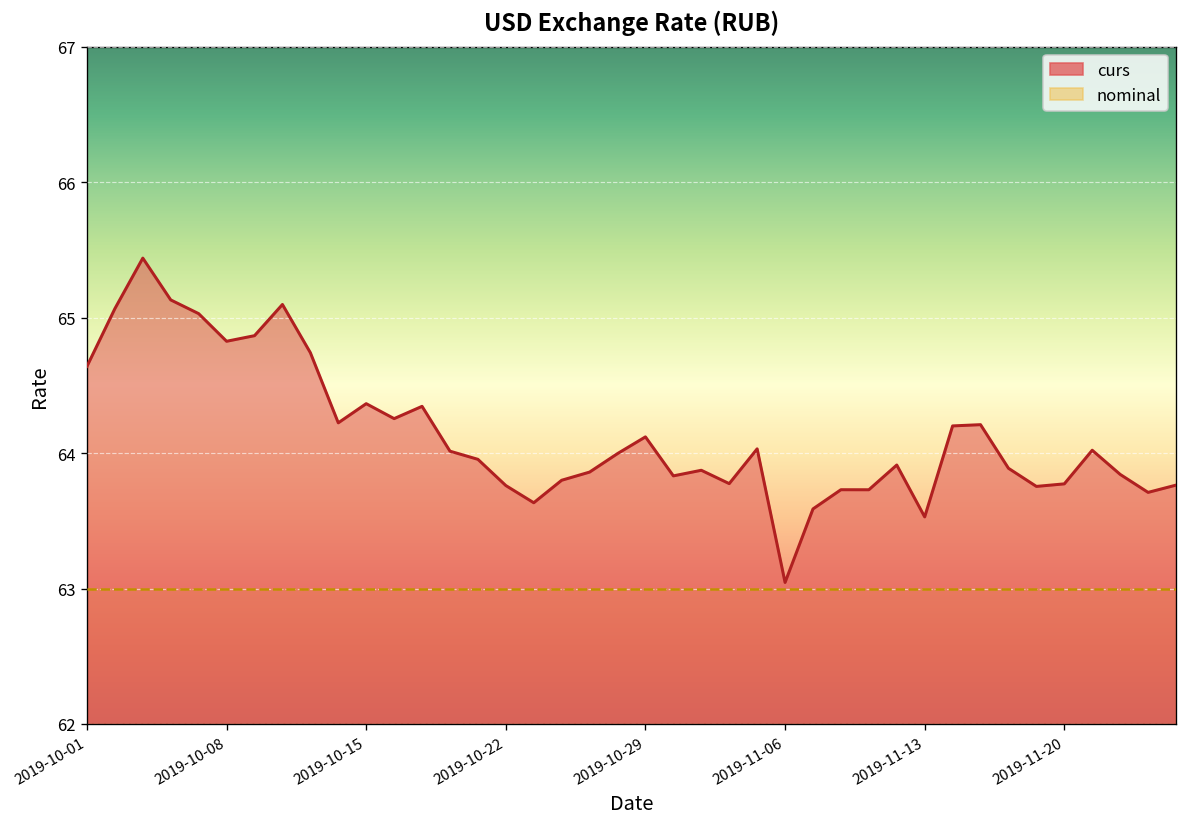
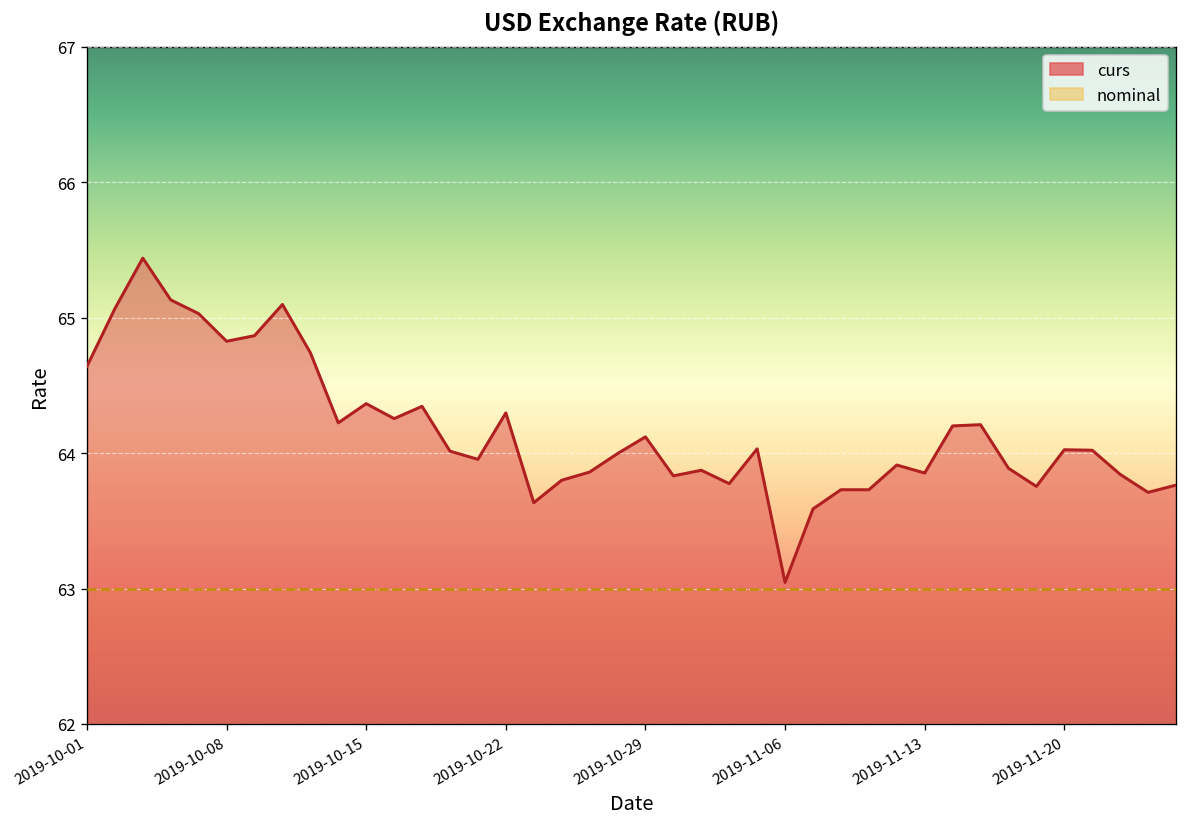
  {
    "curs": {
      "2019-10-01": 64.64,
      "2019-10-08": 64.83,
      "2019-10-15": 64.37,
-     "2019-10-22": 63.76,
+     "2019-10-22": 64.30,
      "2019-10-29": 64.12,
      "2019-11-06": 63.05,
-     "2019-11-13": 63.53,
-     "2019-11-20": 63.77
+     "2019-11-13": 63.85,
+     "2019-11-20": 64.03
    }
  }
